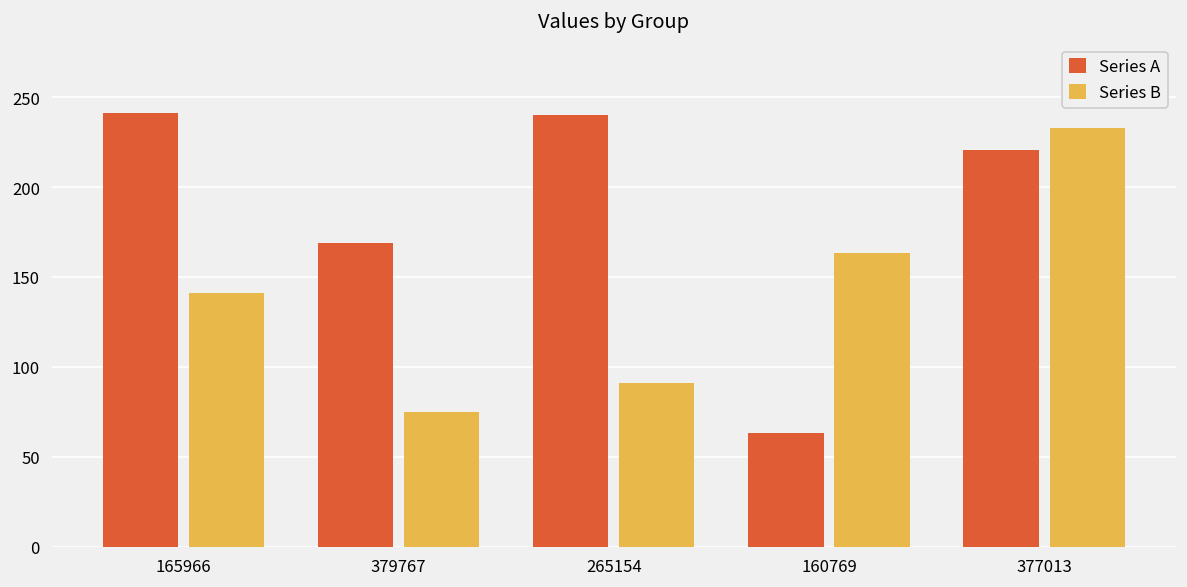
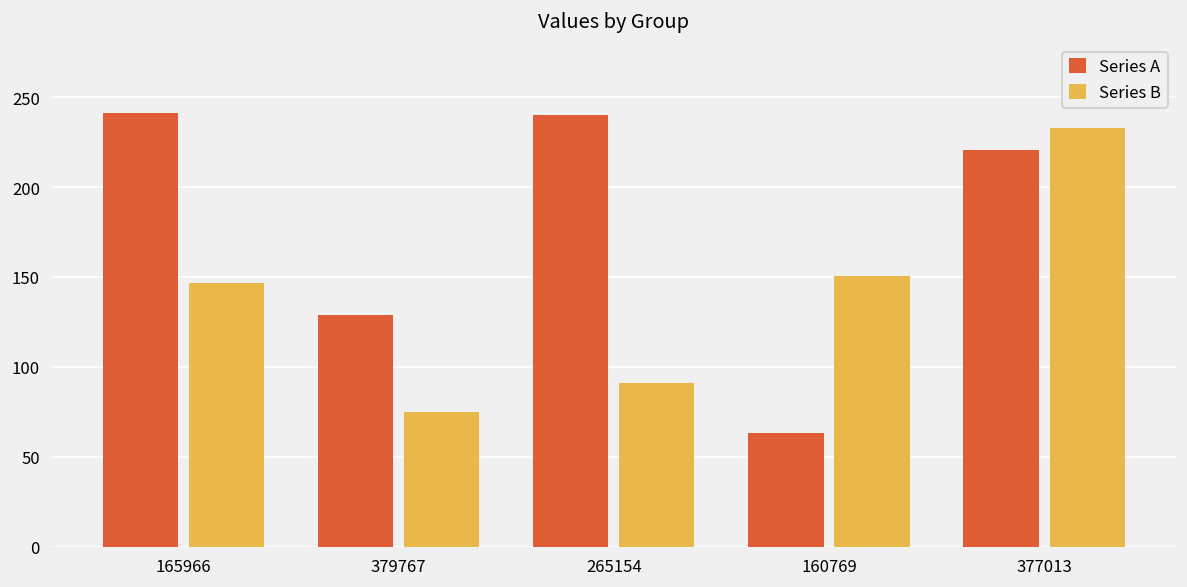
  {
    "Series A": {
      "165966": 241,
-     "379767": 169,
+     "379767": 129,
      "265154": 240,
      "160769": 63,
      "377013": 221
    },
    "Series B": {
-     "165966": 141,
+     "165966": 147,
      "379767": 75,
      "265154": 91,
-     "160769": 163,
+     "160769": 150,
      "377013": 233
    }
  }
